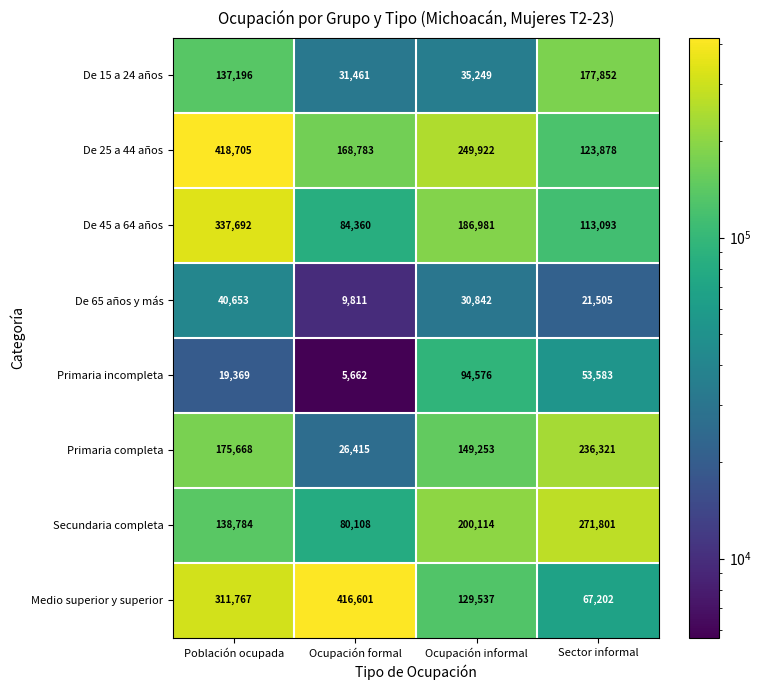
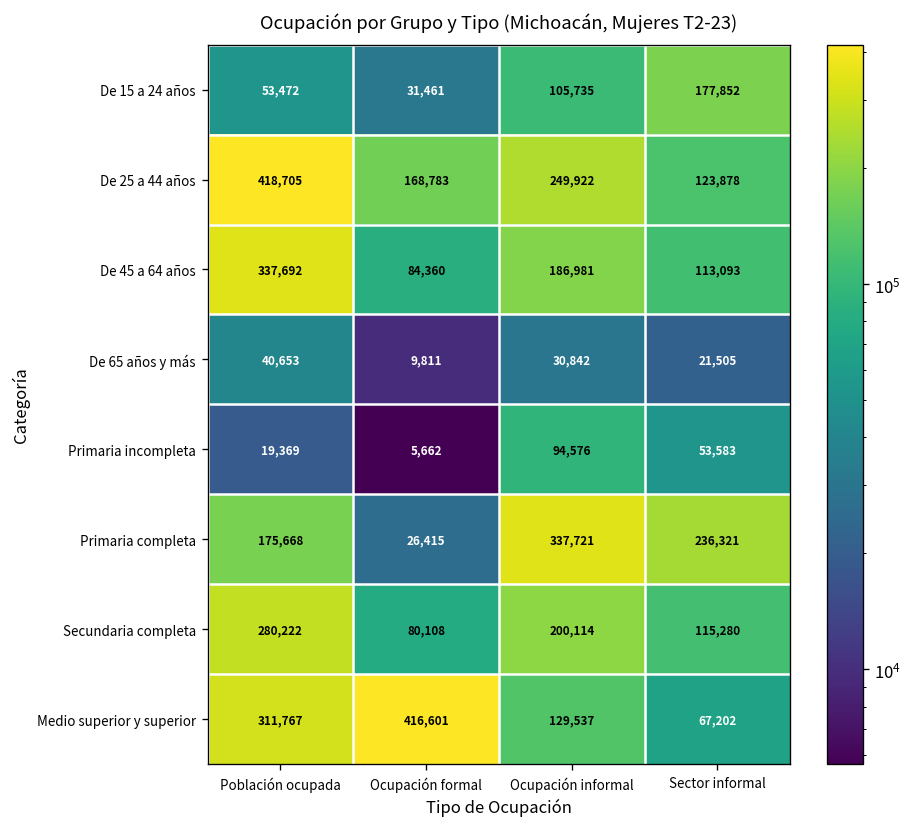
  {
    "De 15 a 24 años": {
-     "Población ocupada": "137,196",
+     "Población ocupada": "53,472",
      "Ocupación formal": "31,461",
-     "Ocupación informal": "35,249",
+     "Ocupación informal": "105,735",
      "Sector informal": "177,852"
    },
    "De 25 a 44 años": {
      "Población ocupada": "418,705",
      "Ocupación formal": "168,783",
      "Ocupación informal": "249,922",
      "Sector informal": "123,878"
    },
    "De 45 a 64 años": {
      "Población ocupada": "337,692",
      "Ocupación formal": "84,360",
      "Ocupación informal": "186,981",
      "Sector informal": "113,093"
    },
    "De 65 años y más": {
      "Población ocupada": "40,653",
      "Ocupación formal": "9,811",
      "Ocupación informal": "30,842",
      "Sector informal": "21,505"
    },
    "Primaria incompleta": {
      "Población ocupada": "19,369",
      "Ocupación formal": "5,662",
      "Ocupación informal": "94,576",
      "Sector informal": "53,583"
    },
    "Primaria completa": {
      "Población ocupada": "175,668",
      "Ocupación formal": "26,415",
-     "Ocupación informal": "149,253",
+     "Ocupación informal": "337,721",
      "Sector informal": "236,321"
    },
    "Secundaria completa": {
-     "Población ocupada": "138,784",
+     "Población ocupada": "280,222",
      "Ocupación formal": "80,108",
      "Ocupación informal": "200,114",
-     "Sector informal": "271,801"
+     "Sector informal": "115,280"
    },
    "Medio superior y superior": {
      "Población ocupada": "311,767",
      "Ocupación formal": "416,601",
      "Ocupación informal": "129,537",
      "Sector informal": "67,202"
    }
  }
